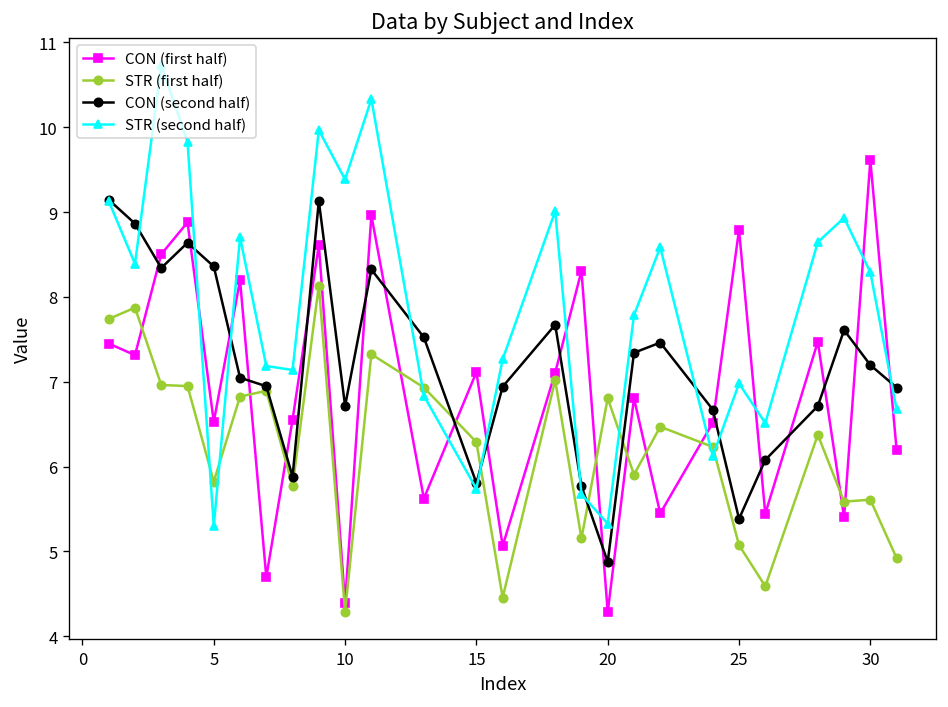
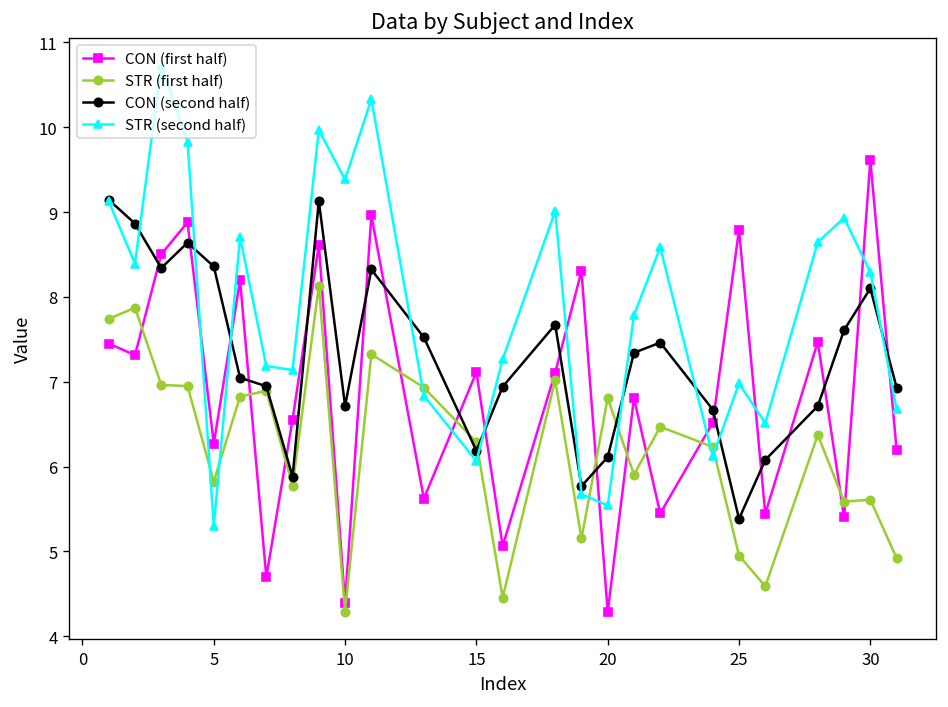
  {
    "CON (first half)": {
-     "5": 6.5,
+     "5": 6.3,
      "10": 4.4,
      "15": 7.1,
      "20": 4.3,
      "25": 8.8,
      "30": 9.6
    },
    "STR (first half)": {
      "5": 5.8,
      "10": 4.3,
      "15": 6.3,
      "20": 6.8,
-     "25": 5.1,
+     "25": 5.0,
      "30": 5.6
    },
    "CON (second half)": {
      "5": 8.4,
      "10": 6.7,
-     "15": 5.8,
-     "20": 4.9,
+     "15": 6.2,
+     "20": 6.1,
      "25": 5.4,
-     "30": 7.2
+     "30": 8.1
    },
    "STR (second half)": {
      "5": 5.3,
      "10": 9.4,
-     "15": 5.7,
-     "20": 5.3,
+     "15": 6.1,
+     "20": 5.5,
      "25": 7.0,
      "30": 8.3
    }
  }
